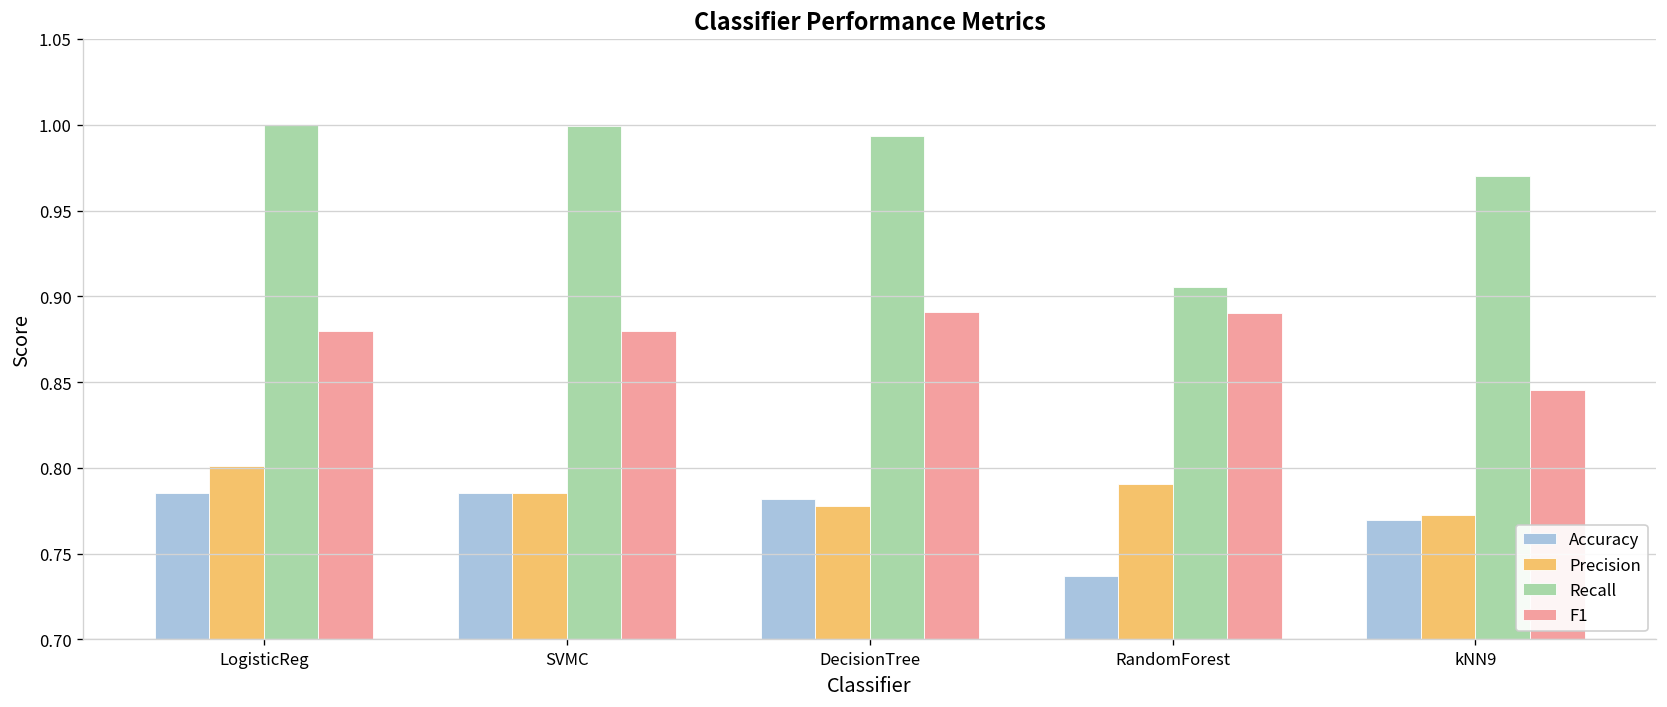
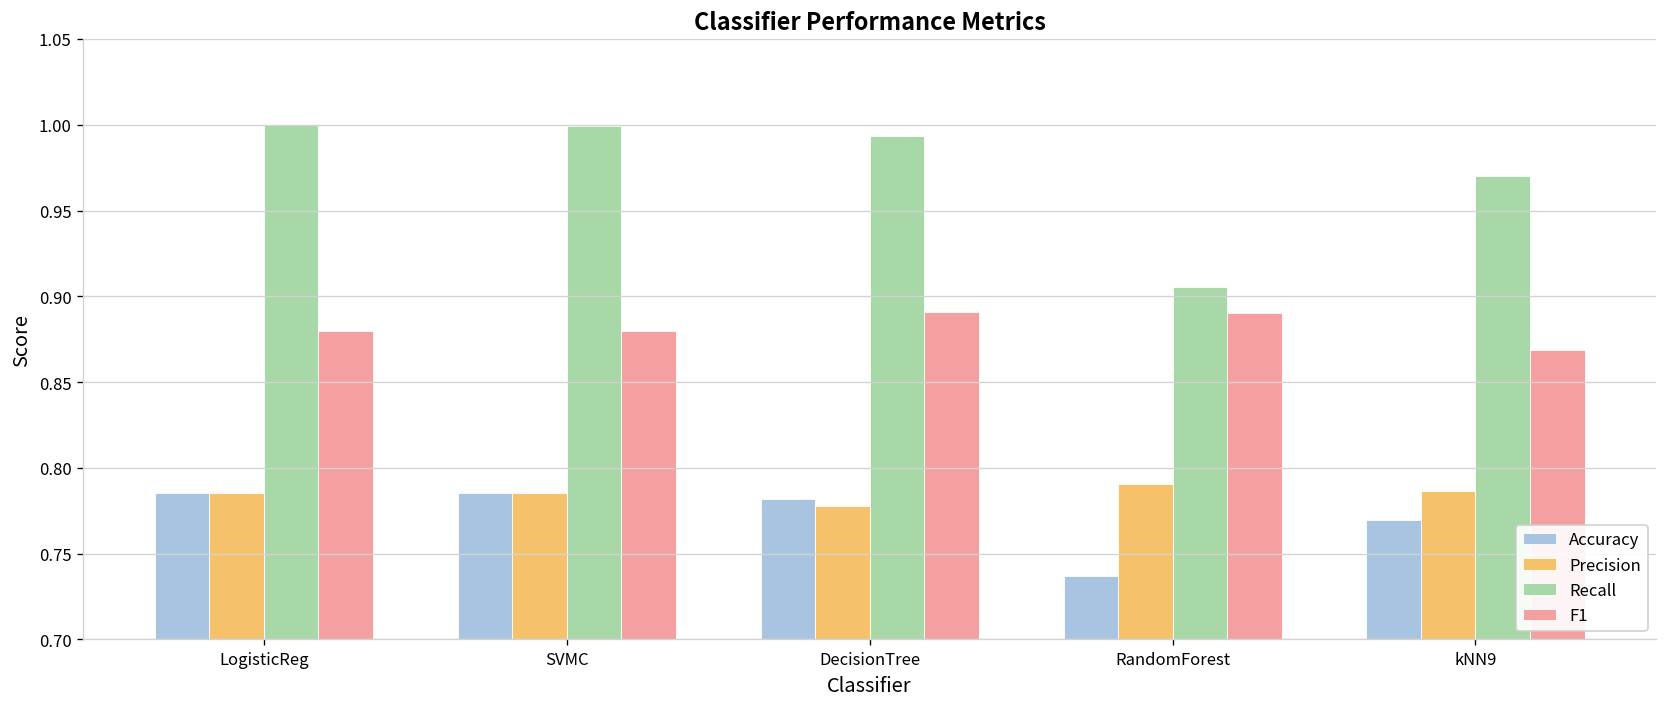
  {
    "Precision": {
-     "LogisticReg": 0.801,
+     "LogisticReg": 0.785,
      "SVMC": 0.785,
      "DecisionTree": 0.778,
      "RandomForest": 0.790,
-     "kNN9": 0.772
+     "kNN9": 0.786
    },
    "F1": {
      "LogisticReg": 0.880,
      "SVMC": 0.880,
      "DecisionTree": 0.891,
      "RandomForest": 0.890,
-     "kNN9": 0.845
+     "kNN9": 0.869
    }
  }
